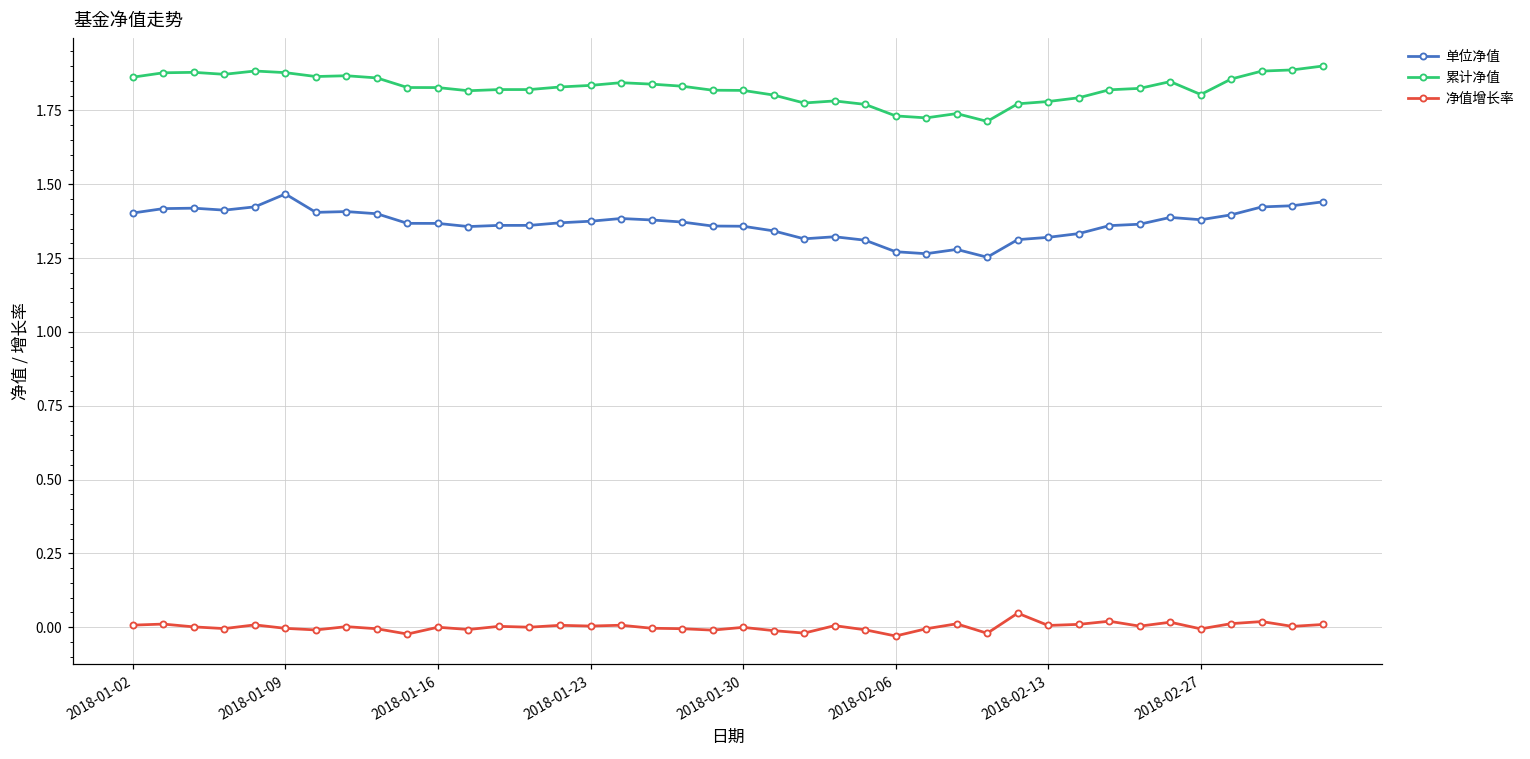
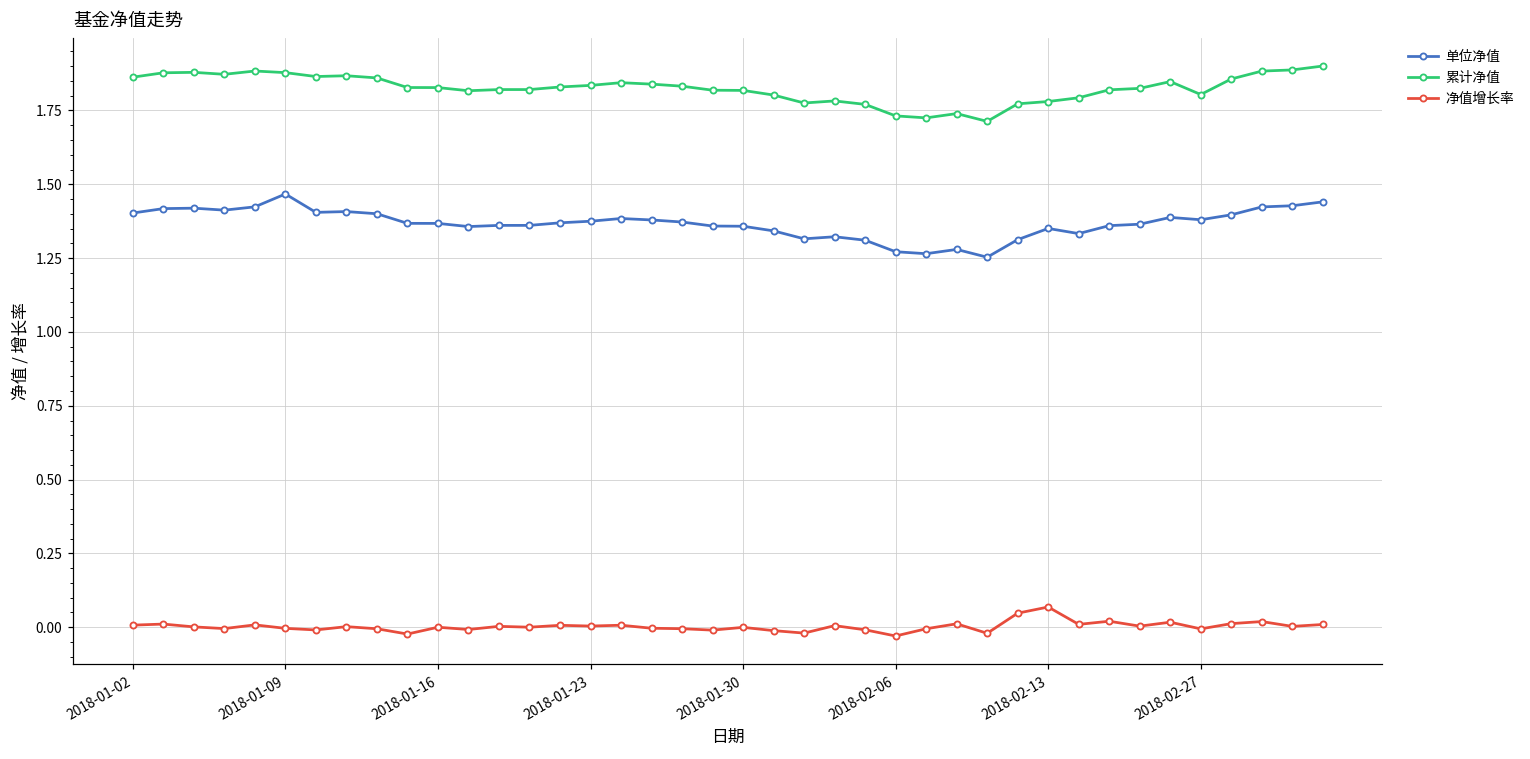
  {
    "单位净值": {
      "2018-01-02": 1.40,
      "2018-01-09": 1.47,
      "2018-01-16": 1.37,
      "2018-01-23": 1.37,
      "2018-01-30": 1.36,
      "2018-02-06": 1.27,
-     "2018-02-13": 1.32,
+     "2018-02-13": 1.35,
      "2018-02-27": 1.38
    },
    "累计净值": {
      "2018-01-02": 1.86,
      "2018-01-09": 1.88,
      "2018-01-16": 1.83,
      "2018-01-23": 1.83,
      "2018-01-30": 1.82,
      "2018-02-06": 1.73,
      "2018-02-13": 1.78,
      "2018-02-27": 1.80
    },
    "净值增长率": {
      "2018-01-02": 0.01,
      "2018-01-09": 0.00,
      "2018-01-16": 0.00,
      "2018-01-23": 0.00,
      "2018-01-30": 0.00,
      "2018-02-06": -0.03,
-     "2018-02-13": 0.01,
+     "2018-02-13": 0.07,
      "2018-02-27": -0.01
    }
  }
